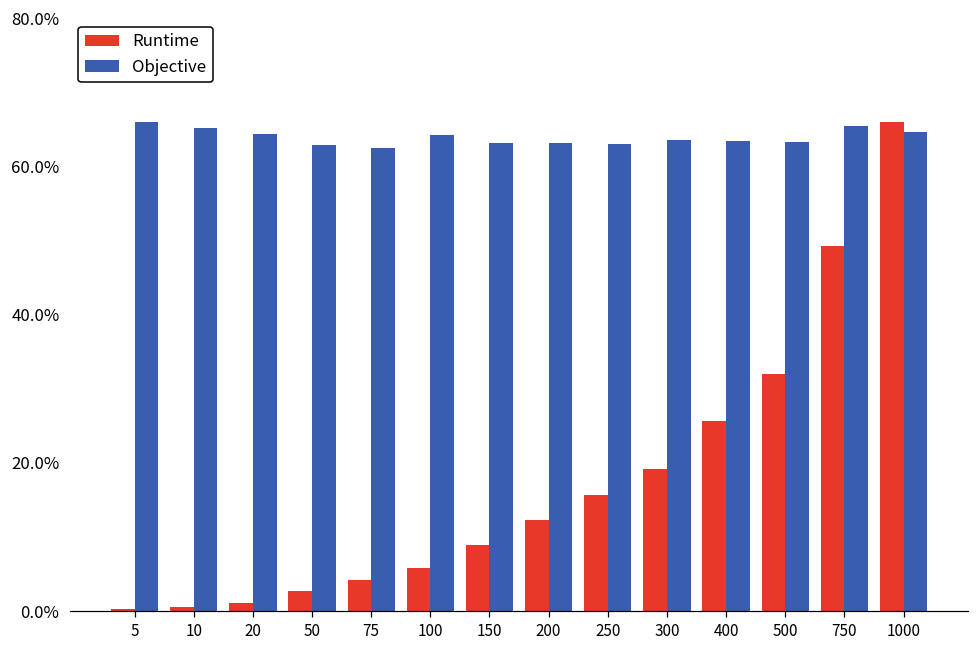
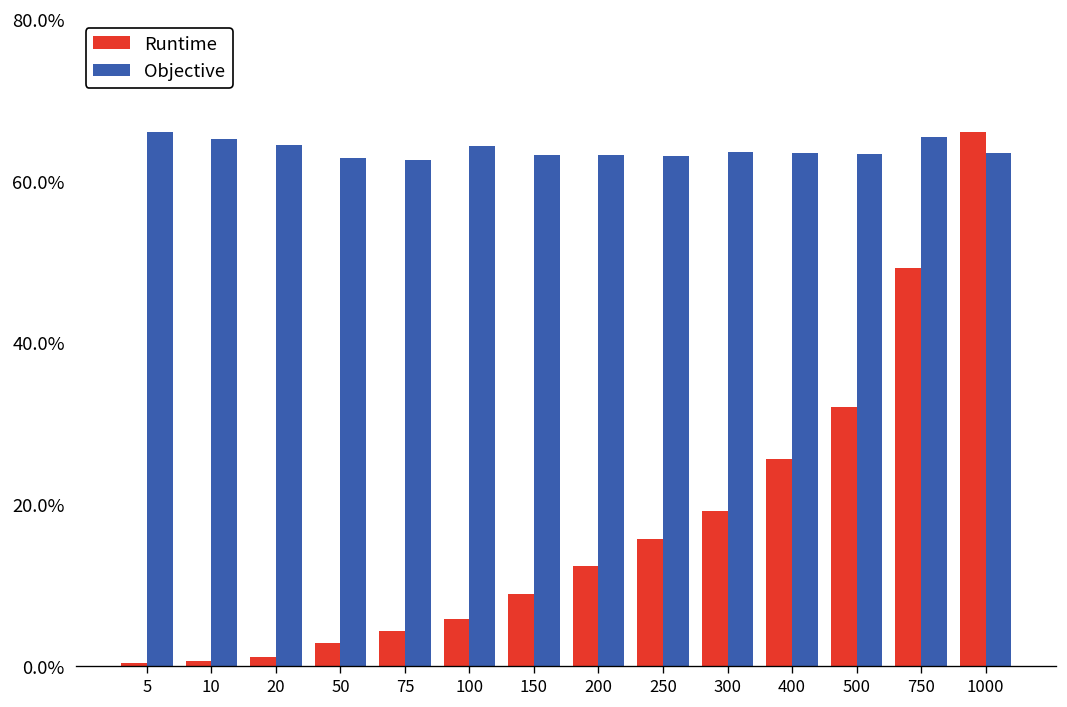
  {
    "Runtime": {
      "10": "1%",
      "20": "1%",
      "50": "3%",
      "75": "4%",
      "100": "6%",
      "150": "9%",
      "200": "12%",
      "250": "16%",
      "300": "19%",
      "400": "26%",
      "500": "32%",
      "750": "49%",
      "1000": "66%"
    },
    "Objective": {
      "5": "66%",
      "10": "65%",
      "20": "64%",
      "50": "63%",
      "75": "63%",
      "100": "64%",
      "150": "63%",
      "200": "63%",
      "250": "63%",
      "300": "64%",
      "400": "63%",
      "500": "63%",
      "750": "65%",
-     "1000": "65%"
+     "1000": "63%"
    }
  }
